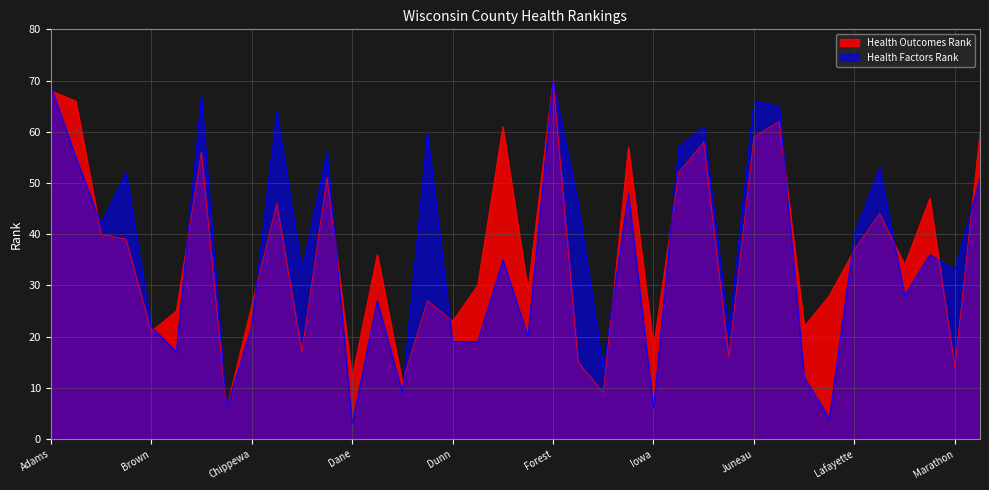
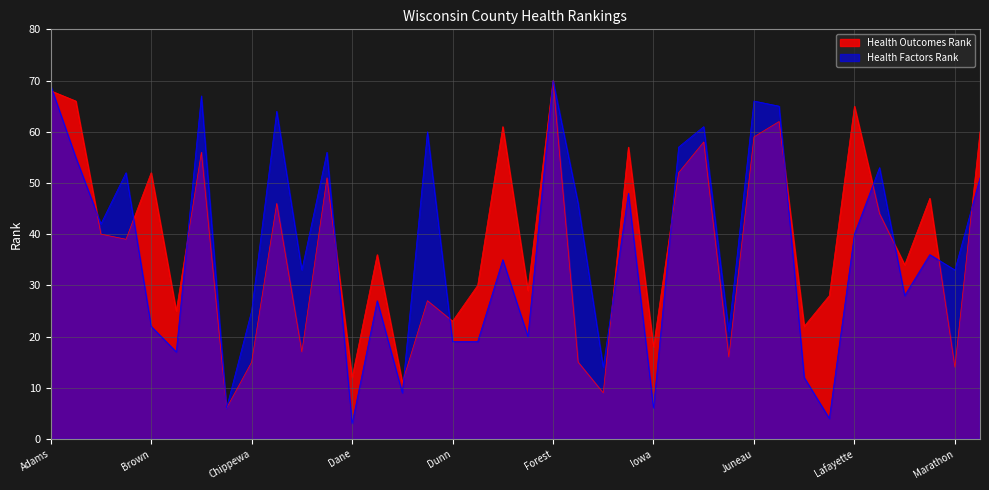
  {
    "Health Outcomes Rank": {
      "Adams": 68,
-     "Brown": 21,
-     "Chippewa": 26,
+     "Brown": 52,
+     "Chippewa": 15,
      "Dane": 12,
      "Dunn": 23,
      "Iowa": 18,
      "Juneau": 59,
-     "Lafayette": 37,
+     "Lafayette": 65,
      "Marathon": 14
    },
    "Health Factors Rank": {
      "Adams": 69,
      "Brown": 22,
-     "Chippewa": 22,
+     "Chippewa": 25,
      "Dane": 3,
      "Dunn": 19,
      "Iowa": 6,
      "Juneau": 66,
      "Lafayette": 40,
      "Marathon": 33
    }
  }
